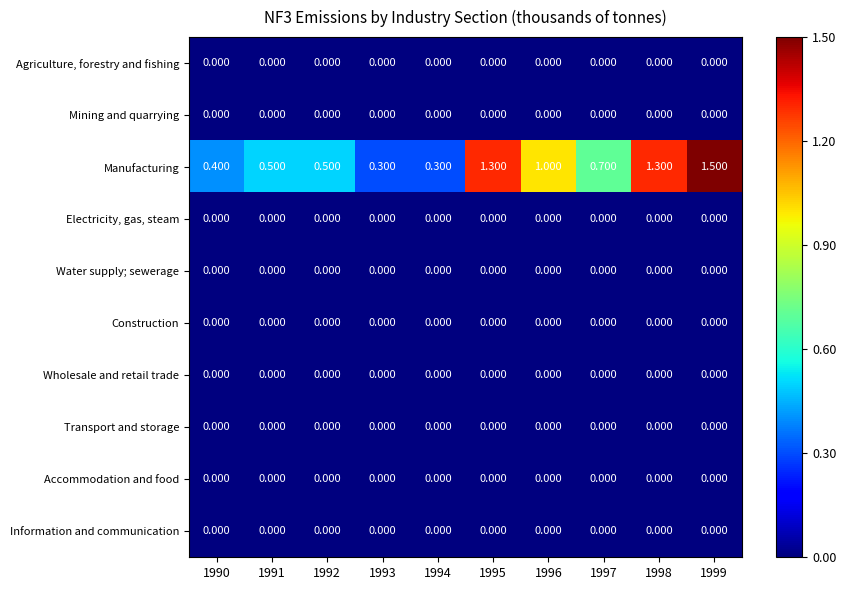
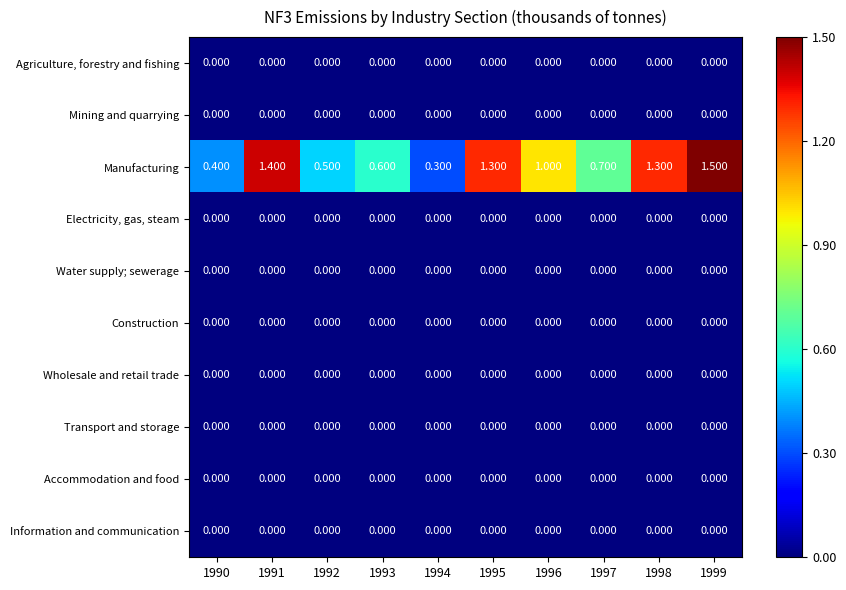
  {
    "Agriculture, forestry and fishing": {
      "1990": 0.000,
      "1991": 0.000,
      "1992": 0.000,
      "1993": 0.000,
      "1994": 0.000,
      "1995": 0.000,
      "1996": 0.000,
      "1997": 0.000,
      "1998": 0.000,
      "1999": 0.000
    },
    "Mining and quarrying": {
      "1990": 0.000,
      "1991": 0.000,
      "1992": 0.000,
      "1993": 0.000,
      "1994": 0.000,
      "1995": 0.000,
      "1996": 0.000,
      "1997": 0.000,
      "1998": 0.000,
      "1999": 0.000
    },
    "Manufacturing": {
      "1990": 0.400,
-     "1991": 0.500,
+     "1991": 1.400,
      "1992": 0.500,
-     "1993": 0.300,
+     "1993": 0.600,
      "1994": 0.300,
      "1995": 1.300,
      "1996": 1.000,
      "1997": 0.700,
      "1998": 1.300,
      "1999": 1.500
    },
    "Electricity, gas, steam": {
      "1990": 0.000,
      "1991": 0.000,
      "1992": 0.000,
      "1993": 0.000,
      "1994": 0.000,
      "1995": 0.000,
      "1996": 0.000,
      "1997": 0.000,
      "1998": 0.000,
      "1999": 0.000
    },
    "Water supply; sewerage": {
      "1990": 0.000,
      "1991": 0.000,
      "1992": 0.000,
      "1993": 0.000,
      "1994": 0.000,
      "1995": 0.000,
      "1996": 0.000,
      "1997": 0.000,
      "1998": 0.000,
      "1999": 0.000
    },
    "Construction": {
      "1990": 0.000,
      "1991": 0.000,
      "1992": 0.000,
      "1993": 0.000,
      "1994": 0.000,
      "1995": 0.000,
      "1996": 0.000,
      "1997": 0.000,
      "1998": 0.000,
      "1999": 0.000
    },
    "Wholesale and retail trade": {
      "1990": 0.000,
      "1991": 0.000,
      "1992": 0.000,
      "1993": 0.000,
      "1994": 0.000,
      "1995": 0.000,
      "1996": 0.000,
      "1997": 0.000,
      "1998": 0.000,
      "1999": 0.000
    },
    "Transport and storage": {
      "1990": 0.000,
      "1991": 0.000,
      "1992": 0.000,
      "1993": 0.000,
      "1994": 0.000,
      "1995": 0.000,
      "1996": 0.000,
      "1997": 0.000,
      "1998": 0.000,
      "1999": 0.000
    },
    "Accommodation and food": {
      "1990": 0.000,
      "1991": 0.000,
      "1992": 0.000,
      "1993": 0.000,
      "1994": 0.000,
      "1995": 0.000,
      "1996": 0.000,
      "1997": 0.000,
      "1998": 0.000,
      "1999": 0.000
    },
    "Information and communication": {
      "1990": 0.000,
      "1991": 0.000,
      "1992": 0.000,
      "1993": 0.000,
      "1994": 0.000,
      "1995": 0.000,
      "1996": 0.000,
      "1997": 0.000,
      "1998": 0.000,
      "1999": 0.000
    }
  }
